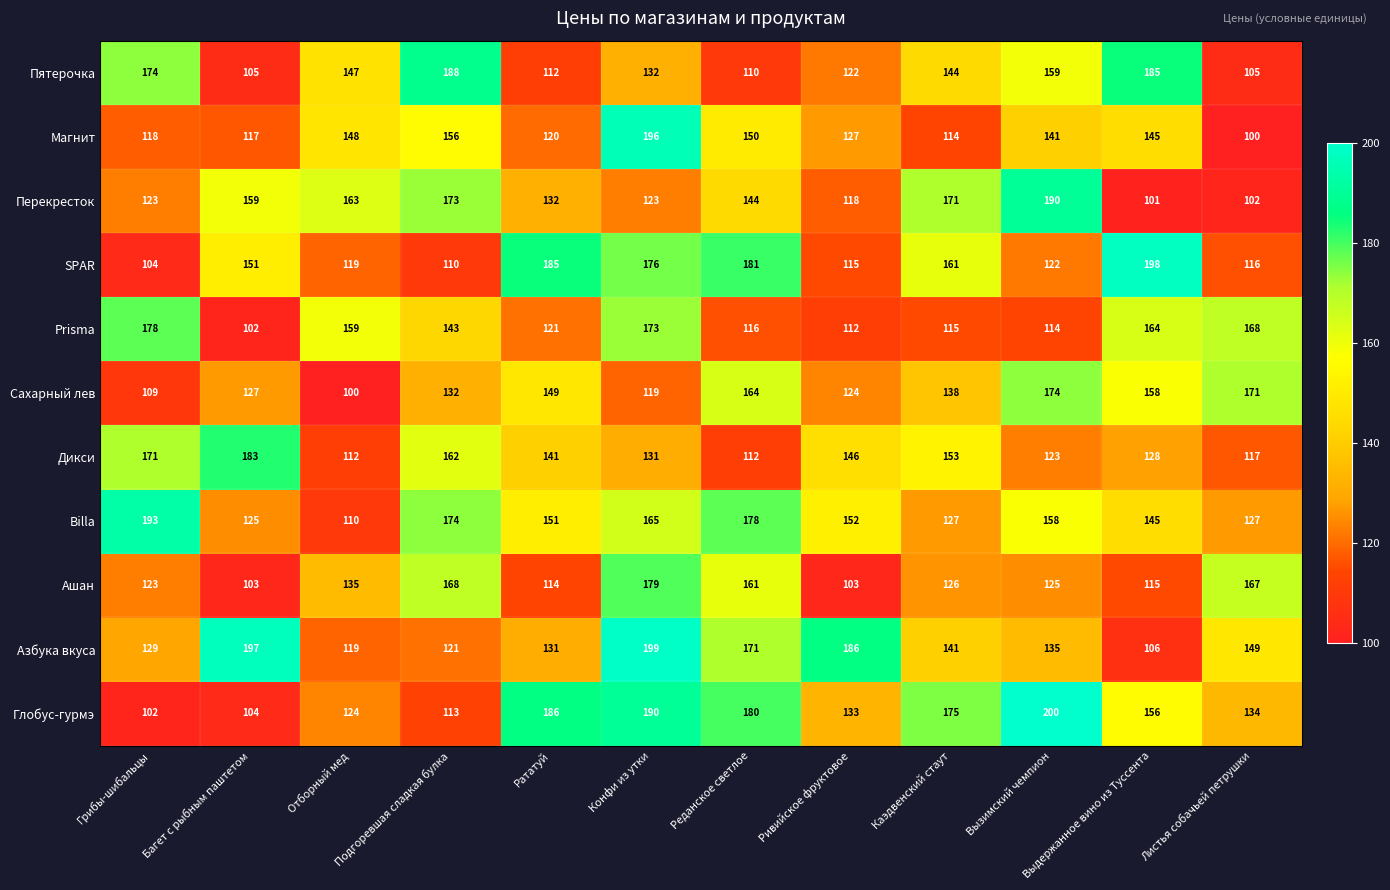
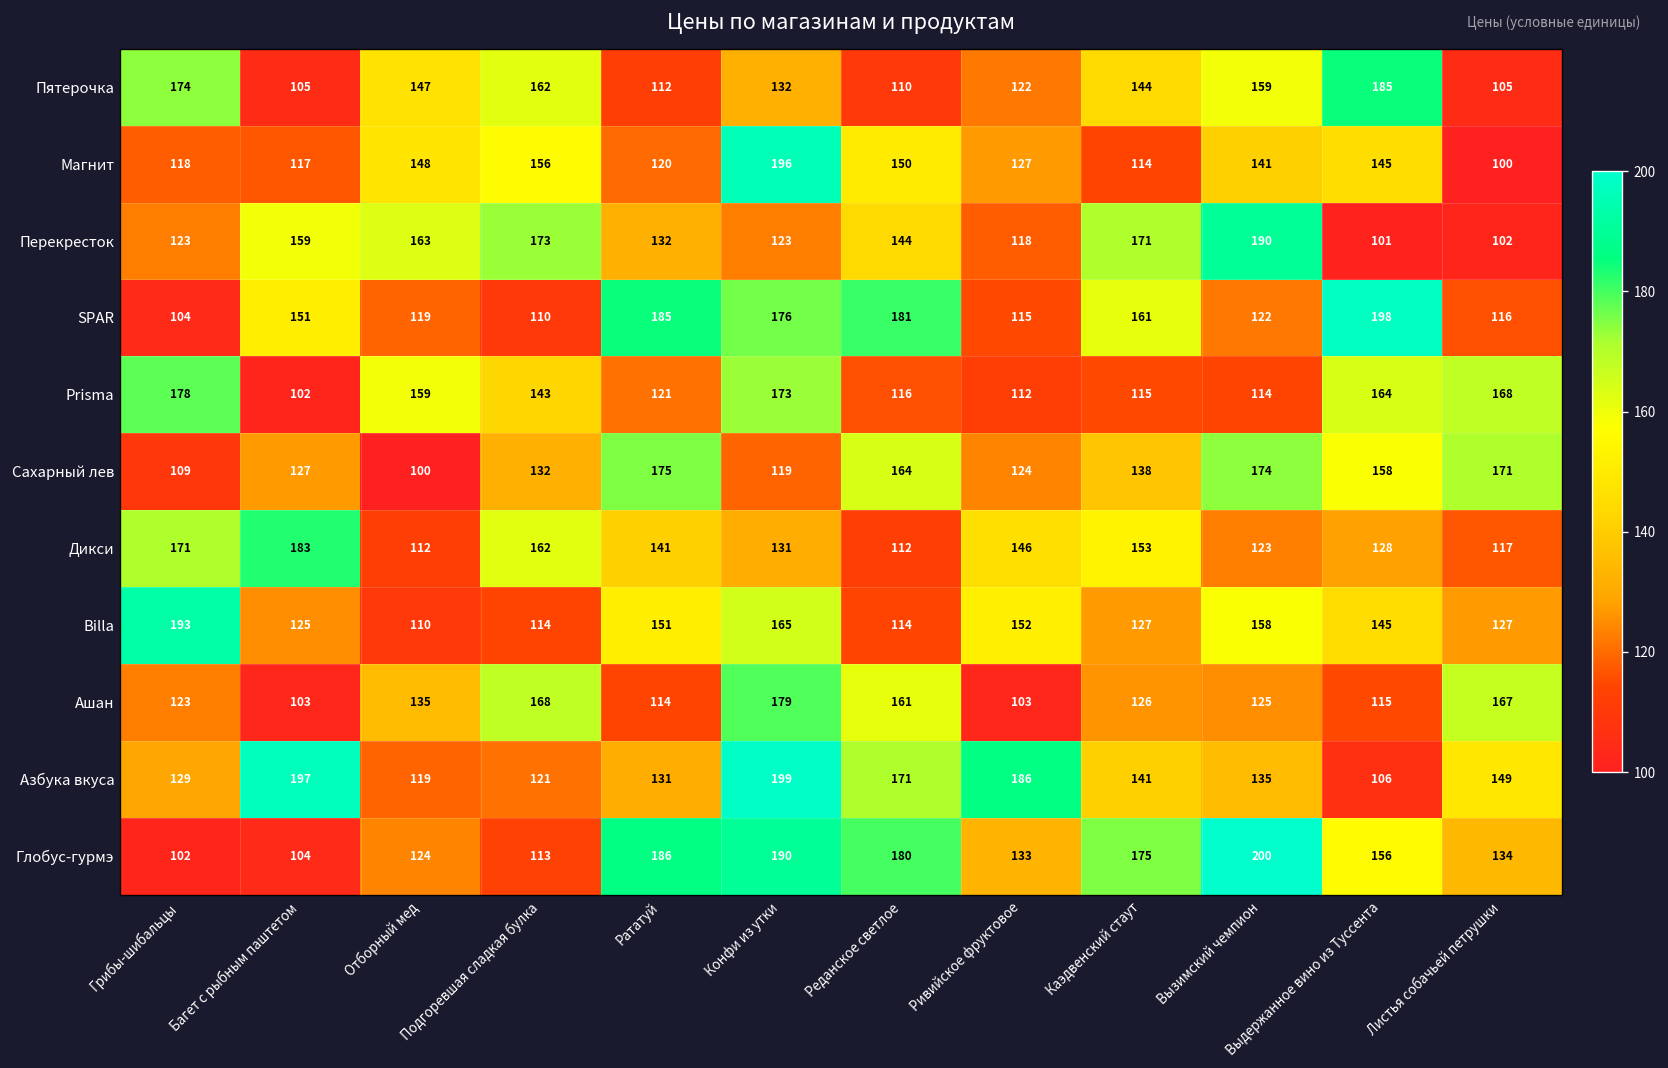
  {
    "Пятерочка": {
      "Грибы-шибальцы": 174,
      "Багет с рыбным паштетом": 105,
      "Отборный мед": 147,
-     "Подгоревшая сладкая булка": 188,
+     "Подгоревшая сладкая булка": 162,
      "Рататуй": 112,
      "Конфи из утки": 132,
      "Реданское светлое": 110,
      "Ривийское фруктовое": 122,
      "Каэдвенский стаут": 144,
      "Вызимский чемпион": 159,
      "Выдержанное вино из Туссента": 185,
      "Листья собачьей петрушки": 105
    },
    "Магнит": {
      "Грибы-шибальцы": 118,
      "Багет с рыбным паштетом": 117,
      "Отборный мед": 148,
      "Подгоревшая сладкая булка": 156,
      "Рататуй": 120,
      "Конфи из утки": 196,
      "Реданское светлое": 150,
      "Ривийское фруктовое": 127,
      "Каэдвенский стаут": 114,
      "Вызимский чемпион": 141,
      "Выдержанное вино из Туссента": 145,
      "Листья собачьей петрушки": 100
    },
    "Перекресток": {
      "Грибы-шибальцы": 123,
      "Багет с рыбным паштетом": 159,
      "Отборный мед": 163,
      "Подгоревшая сладкая булка": 173,
      "Рататуй": 132,
      "Конфи из утки": 123,
      "Реданское светлое": 144,
      "Ривийское фруктовое": 118,
      "Каэдвенский стаут": 171,
      "Вызимский чемпион": 190,
      "Выдержанное вино из Туссента": 101,
      "Листья собачьей петрушки": 102
    },
    "SPAR": {
      "Грибы-шибальцы": 104,
      "Багет с рыбным паштетом": 151,
      "Отборный мед": 119,
      "Подгоревшая сладкая булка": 110,
      "Рататуй": 185,
      "Конфи из утки": 176,
      "Реданское светлое": 181,
      "Ривийское фруктовое": 115,
      "Каэдвенский стаут": 161,
      "Вызимский чемпион": 122,
      "Выдержанное вино из Туссента": 198,
      "Листья собачьей петрушки": 116
    },
    "Prisma": {
      "Грибы-шибальцы": 178,
      "Багет с рыбным паштетом": 102,
      "Отборный мед": 159,
      "Подгоревшая сладкая булка": 143,
      "Рататуй": 121,
      "Конфи из утки": 173,
      "Реданское светлое": 116,
      "Ривийское фруктовое": 112,
      "Каэдвенский стаут": 115,
      "Вызимский чемпион": 114,
      "Выдержанное вино из Туссента": 164,
      "Листья собачьей петрушки": 168
    },
    "Сахарный лев": {
      "Грибы-шибальцы": 109,
      "Багет с рыбным паштетом": 127,
      "Отборный мед": 100,
      "Подгоревшая сладкая булка": 132,
-     "Рататуй": 149,
+     "Рататуй": 175,
      "Конфи из утки": 119,
      "Реданское светлое": 164,
      "Ривийское фруктовое": 124,
      "Каэдвенский стаут": 138,
      "Вызимский чемпион": 174,
      "Выдержанное вино из Туссента": 158,
      "Листья собачьей петрушки": 171
    },
    "Дикси": {
      "Грибы-шибальцы": 171,
      "Багет с рыбным паштетом": 183,
      "Отборный мед": 112,
      "Подгоревшая сладкая булка": 162,
      "Рататуй": 141,
      "Конфи из утки": 131,
      "Реданское светлое": 112,
      "Ривийское фруктовое": 146,
      "Каэдвенский стаут": 153,
      "Вызимский чемпион": 123,
      "Выдержанное вино из Туссента": 128,
      "Листья собачьей петрушки": 117
    },
    "Billa": {
      "Грибы-шибальцы": 193,
      "Багет с рыбным паштетом": 125,
      "Отборный мед": 110,
-     "Подгоревшая сладкая булка": 174,
+     "Подгоревшая сладкая булка": 114,
      "Рататуй": 151,
      "Конфи из утки": 165,
-     "Реданское светлое": 178,
+     "Реданское светлое": 114,
      "Ривийское фруктовое": 152,
      "Каэдвенский стаут": 127,
      "Вызимский чемпион": 158,
      "Выдержанное вино из Туссента": 145,
      "Листья собачьей петрушки": 127
    },
    "Ашан": {
      "Грибы-шибальцы": 123,
      "Багет с рыбным паштетом": 103,
      "Отборный мед": 135,
      "Подгоревшая сладкая булка": 168,
      "Рататуй": 114,
      "Конфи из утки": 179,
      "Реданское светлое": 161,
      "Ривийское фруктовое": 103,
      "Каэдвенский стаут": 126,
      "Вызимский чемпион": 125,
      "Выдержанное вино из Туссента": 115,
      "Листья собачьей петрушки": 167
    },
    "Азбука вкуса": {
      "Грибы-шибальцы": 129,
      "Багет с рыбным паштетом": 197,
      "Отборный мед": 119,
      "Подгоревшая сладкая булка": 121,
      "Рататуй": 131,
      "Конфи из утки": 199,
      "Реданское светлое": 171,
      "Ривийское фруктовое": 186,
      "Каэдвенский стаут": 141,
      "Вызимский чемпион": 135,
      "Выдержанное вино из Туссента": 106,
      "Листья собачьей петрушки": 149
    },
    "Глобус-гурмэ": {
      "Грибы-шибальцы": 102,
      "Багет с рыбным паштетом": 104,
      "Отборный мед": 124,
      "Подгоревшая сладкая булка": 113,
      "Рататуй": 186,
      "Конфи из утки": 190,
      "Реданское светлое": 180,
      "Ривийское фруктовое": 133,
      "Каэдвенский стаут": 175,
      "Вызимский чемпион": 200,
      "Выдержанное вино из Туссента": 156,
      "Листья собачьей петрушки": 134
    }
  }
